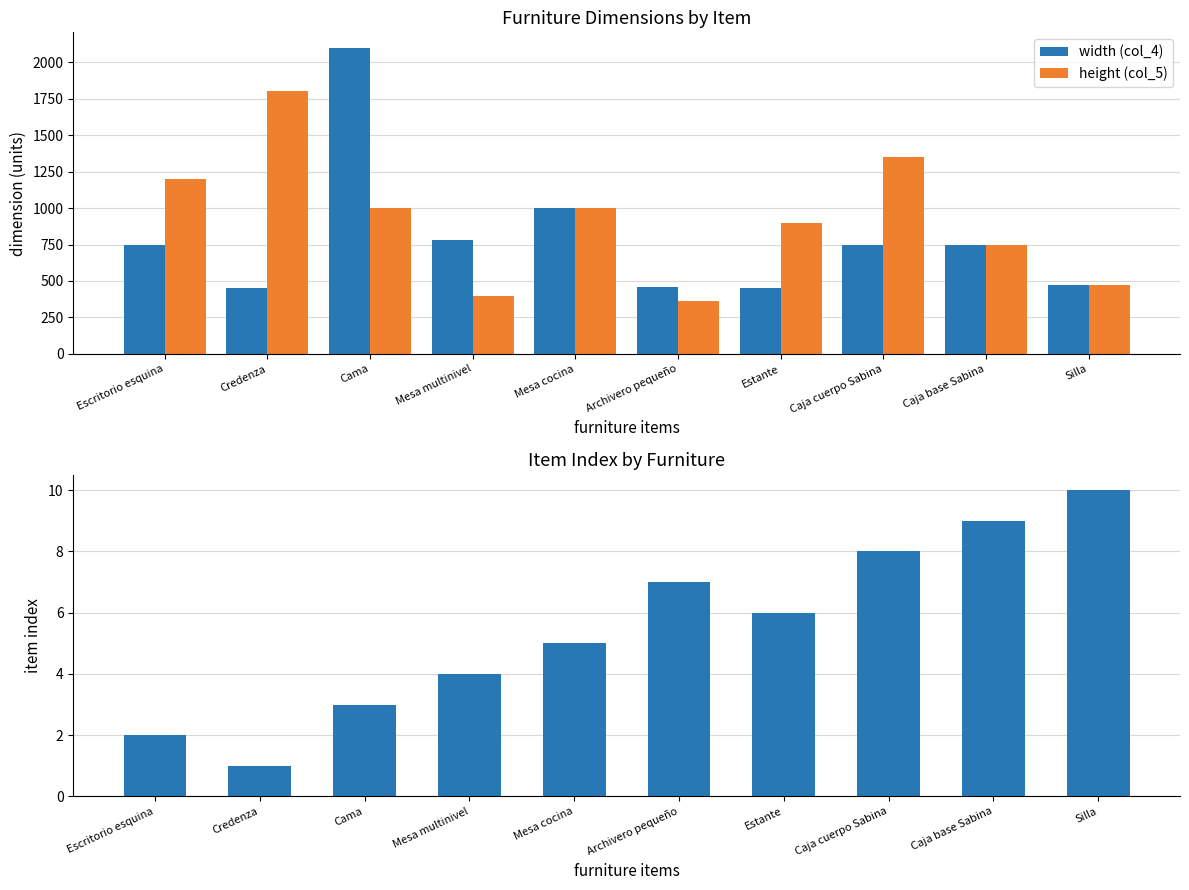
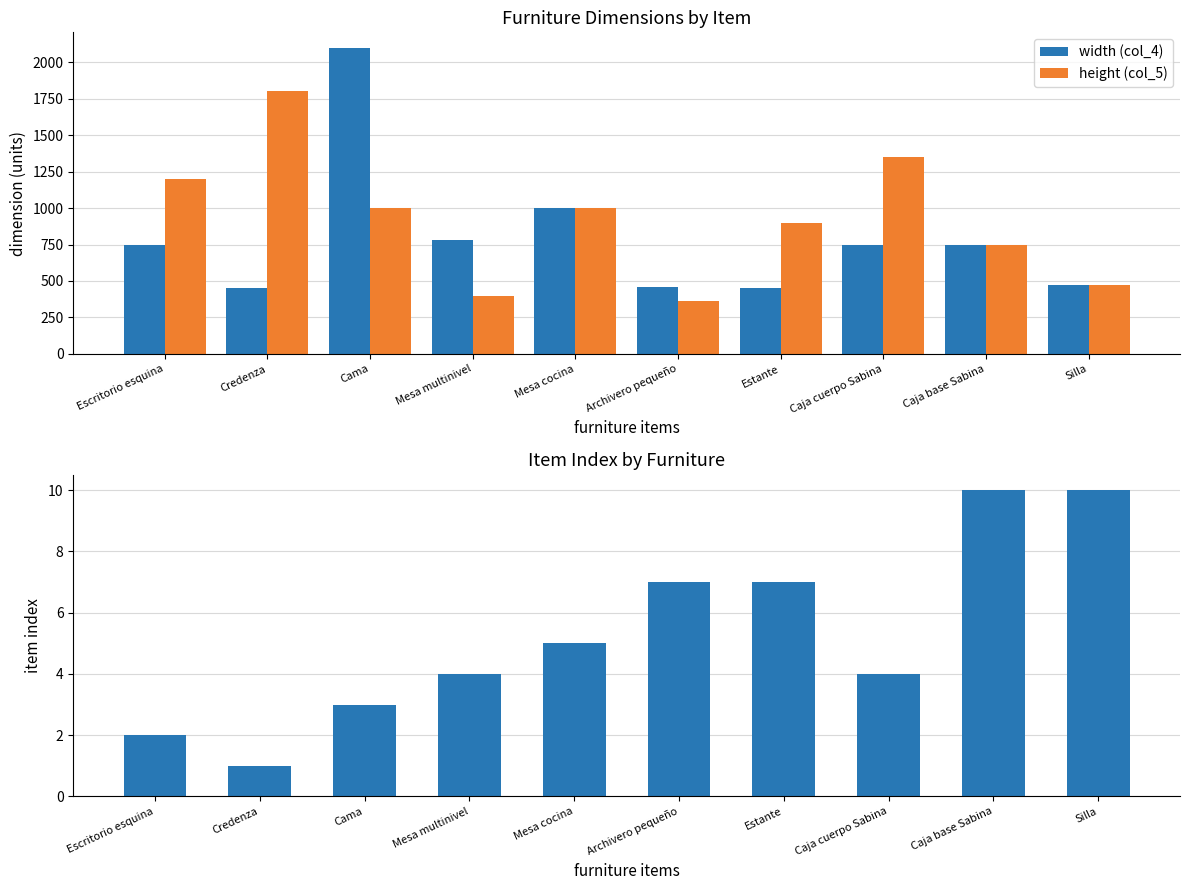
  {
    "Furniture Dimensions by Item": {
      "width (col_4)": {
        "Escritorio esquina": 750,
        "Credenza": 450,
        "Cama": 2100,
        "Mesa multinivel": 780,
        "Mesa cocina": 1000,
        "Archivero pequeño": 460,
        "Estante": 450,
        "Caja cuerpo Sabina": 750,
        "Caja base Sabina": 750,
        "Silla": 470
      },
      "height (col_5)": {
        "Escritorio esquina": 1200,
        "Credenza": 1800,
        "Cama": 1000,
        "Mesa multinivel": 400,
        "Mesa cocina": 1000,
        "Archivero pequeño": 360,
        "Estante": 900,
        "Caja cuerpo Sabina": 1350,
        "Caja base Sabina": 750,
        "Silla": 470
      }
    },
    "Item Index by Furniture": {
      "Escritorio esquina": 2,
      "Credenza": 1,
      "Cama": 3,
      "Mesa multinivel": 4,
      "Mesa cocina": 5,
      "Archivero pequeño": 7,
-     "Estante": 6,
-     "Caja cuerpo Sabina": 8,
-     "Caja base Sabina": 9,
+     "Estante": 7,
+     "Caja cuerpo Sabina": 4,
+     "Caja base Sabina": 10,
      "Silla": 10
    }
  }
